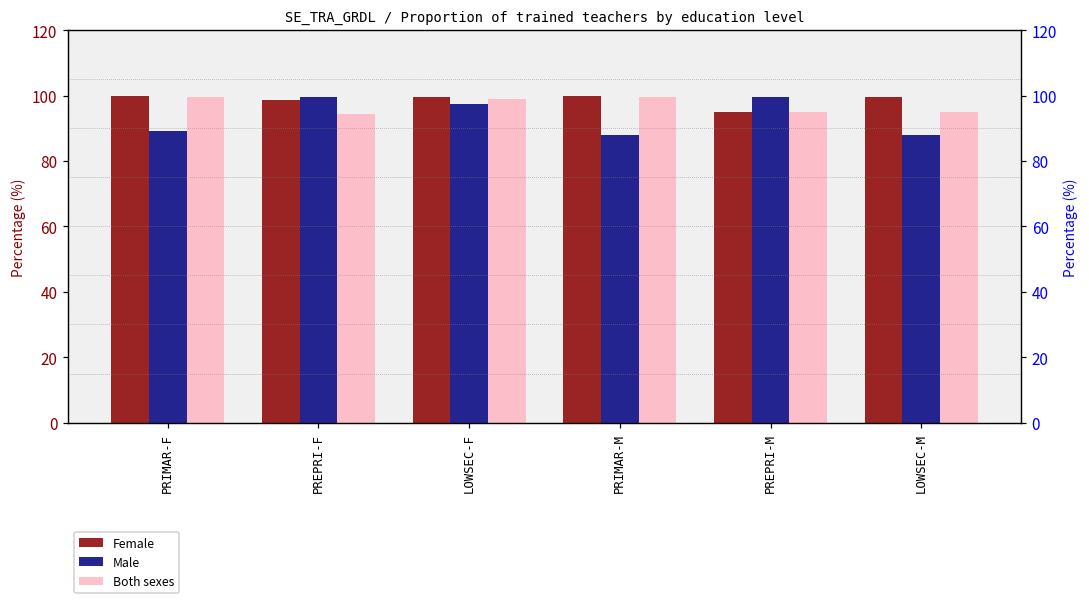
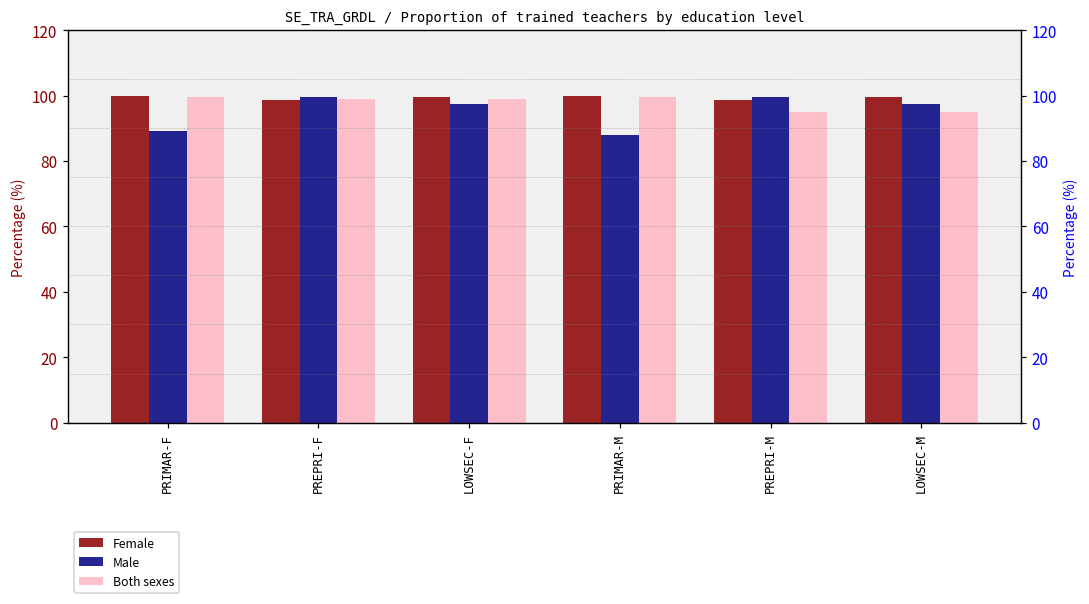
  {
    "Female": {
      "PRIMAR-F": 100,
      "PREPRI-F": 99,
      "LOWSEC-F": 100,
      "PRIMAR-M": 100,
-     "PREPRI-M": 95,
+     "PREPRI-M": 99,
      "LOWSEC-M": 100
    },
    "Male": {
      "PRIMAR-F": 89,
      "PREPRI-F": 99,
      "LOWSEC-F": 97,
      "PRIMAR-M": 88,
      "PREPRI-M": 100,
-     "LOWSEC-M": 88
+     "LOWSEC-M": 97
    },
    "Both sexes": {
      "PRIMAR-F": 100,
-     "PREPRI-F": 94,
+     "PREPRI-F": 99,
      "LOWSEC-F": 99,
      "PRIMAR-M": 100,
      "PREPRI-M": 95,
      "LOWSEC-M": 95
    }
  }
